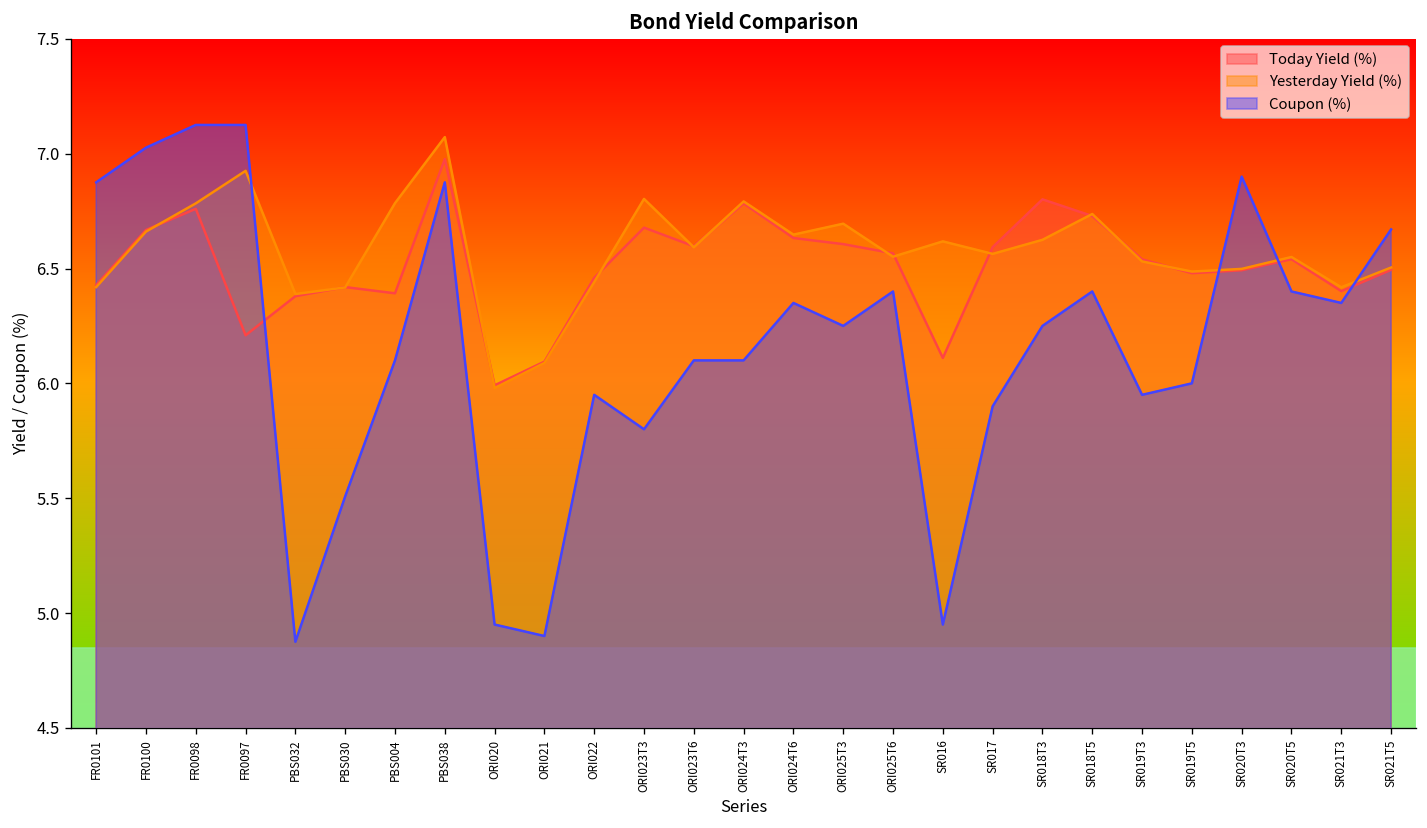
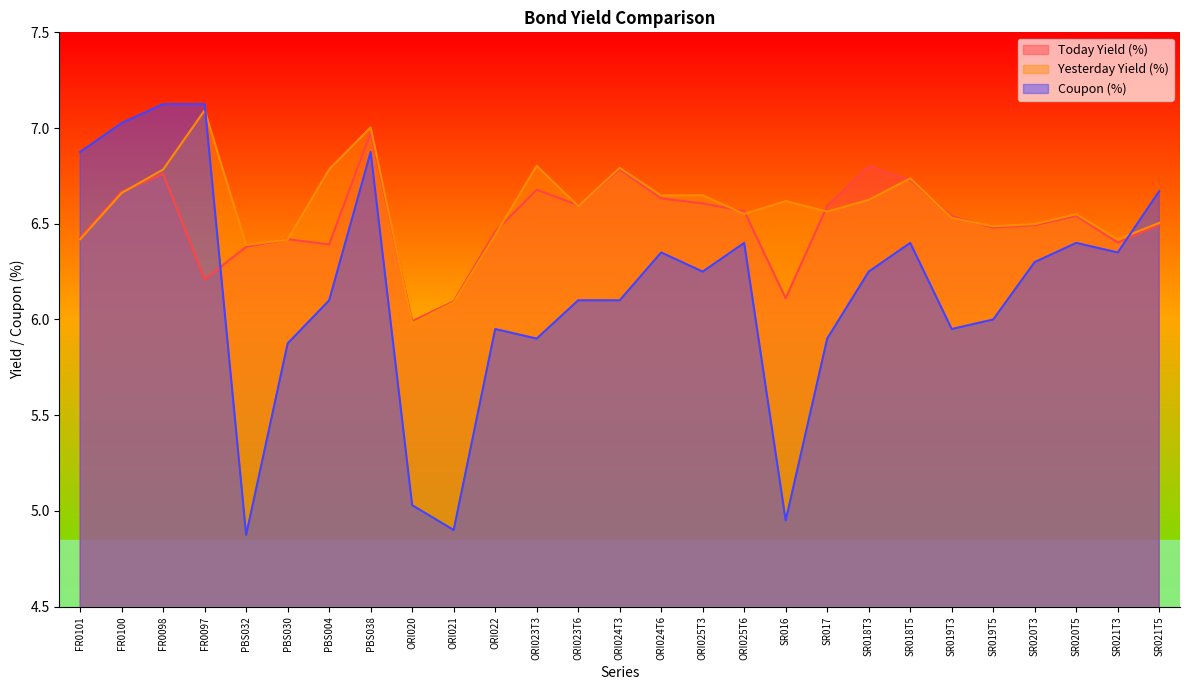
  {
    "Today Yield (%)": {
      "FR0098": 6.76,
      "FR0097": 6.21,
      "PBS004": 6.39,
      "PBS038": 6.98,
      "ORI022": 6.46,
      "ORI023T3": 6.68,
      "ORI024T6": 6.63,
      "ORI025T3": 6.61,
      "ORI025T6": 6.57,
      "SR016": 6.11,
      "SR017": 6.59,
      "SR018T3": 6.80,
      "SR021T3": 6.40
    },
    "Yesterday Yield (%)": {
      "FR0098": 6.78,
-     "FR0097": 6.93,
+     "FR0097": 7.09,
      "PBS004": 6.78,
-     "PBS038": 7.07,
+     "PBS038": 7.00,
      "ORI022": 6.44,
      "ORI023T3": 6.80,
      "ORI024T6": 6.65,
-     "ORI025T3": 6.70,
+     "ORI025T3": 6.65,
      "ORI025T6": 6.55,
      "SR016": 6.62,
      "SR017": 6.56,
      "SR018T3": 6.62,
      "SR021T3": 6.42
    },
    "Coupon (%)": {
      "FR0101": 6.88,
      "FR0100": 7.03,
      "FR0098": 7.13,
      "FR0097": 7.13,
      "PBS032": 4.88,
-     "PBS030": 5.51,
+     "PBS030": 5.88,
      "PBS004": 6.10,
      "PBS038": 6.88,
-     "ORI020": 4.95,
+     "ORI020": 5.03,
      "ORI021": 4.90,
      "ORI022": 5.95,
-     "ORI023T3": 5.8,
+     "ORI023T3": 5.9,
      "ORI023T6": 6.10,
      "ORI024T3": 6.10,
      "ORI024T6": 6.35,
      "ORI025T3": 6.25,
      "ORI025T6": 6.40,
      "SR016": 4.95,
      "SR017": 5.90,
      "SR018T3": 6.25,
      "SR018T5": 6.40,
      "SR019T3": 5.95,
      "SR019T5": 6.00,
-     "SR020T3": 6.9,
+     "SR020T3": 6.3,
      "SR020T5": 6.40,
      "SR021T3": 6.35,
      "SR021T5": 6.67
    }
  }
